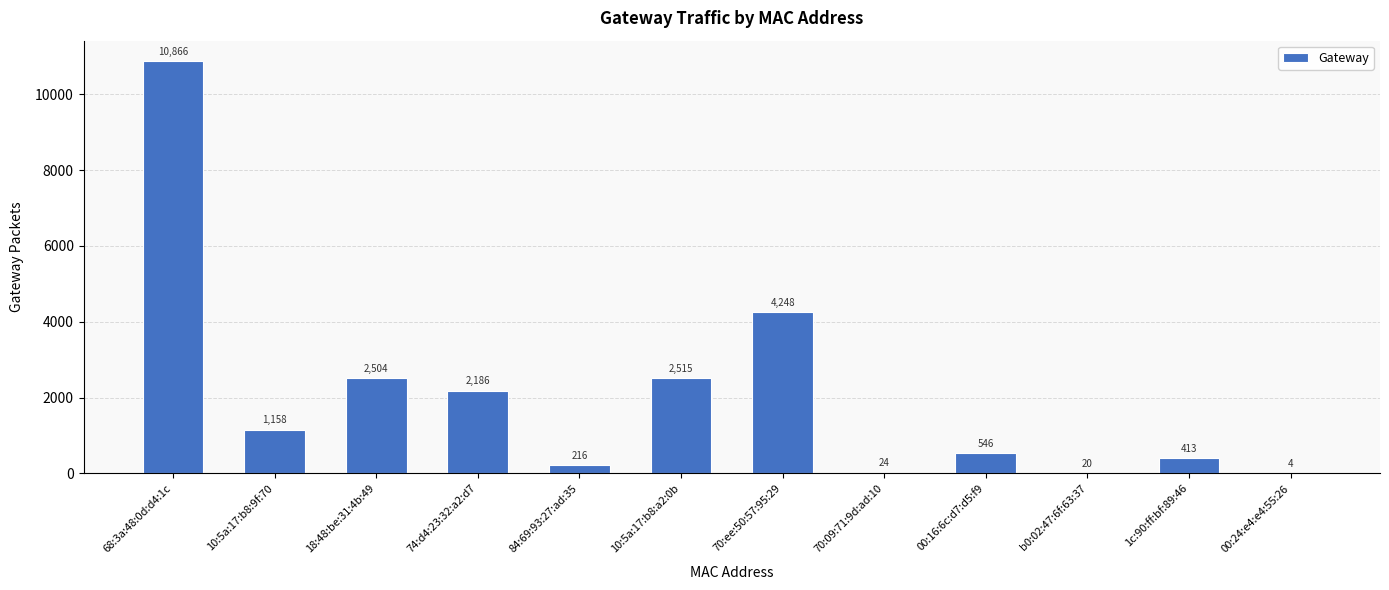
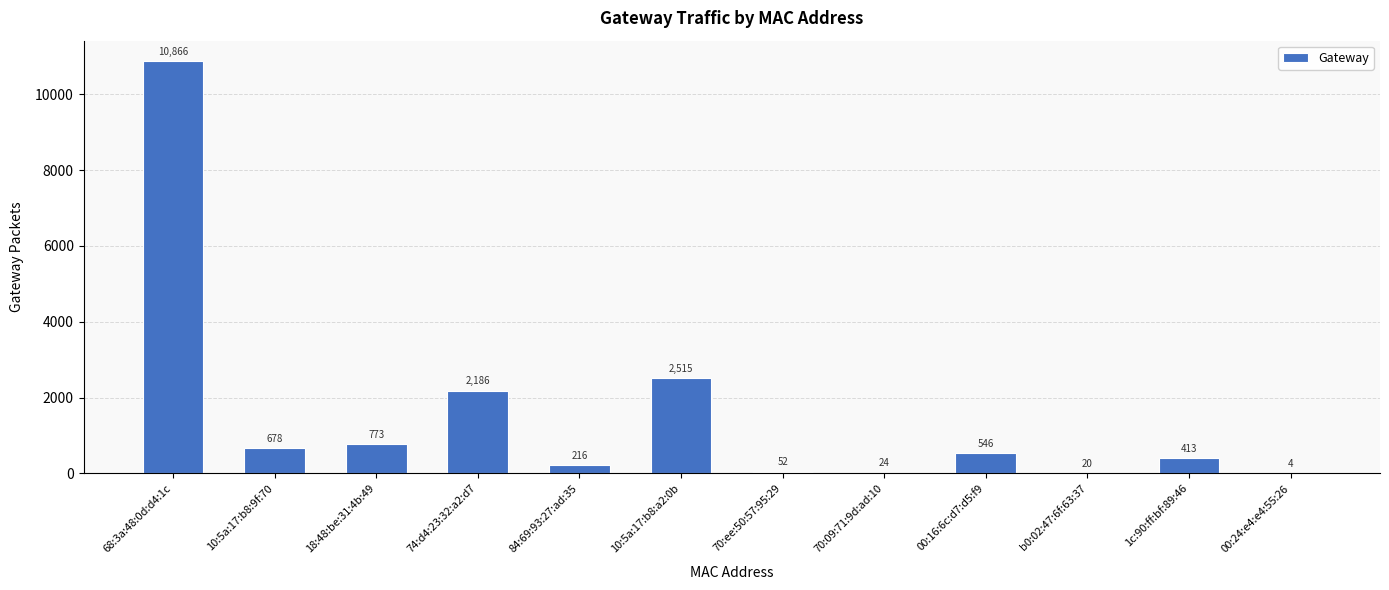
  {
    "68:3a:48:0d:d4:1c": "10,866",
-   "10:5a:17:b8:9f:70": "1,158",
-   "18:48:be:31:4b:49": "2,504",
+   "10:5a:17:b8:9f:70": "678",
+   "18:48:be:31:4b:49": "773",
    "74:d4:23:32:a2:d7": "2,186",
    "84:69:93:27:ad:35": "216",
    "10:5a:17:b8:a2:0b": "2,515",
-   "70:ee:50:57:95:29": "4,248",
+   "70:ee:50:57:95:29": "52",
    "70:09:71:9d:ad:10": "24",
    "00:16:6c:d7:d5:f9": "546",
    "b0:02:47:6f:63:37": "20",
    "1c:90:ff:bf:89:46": "413",
    "00:24:e4:e4:55:26": "4"
  }
